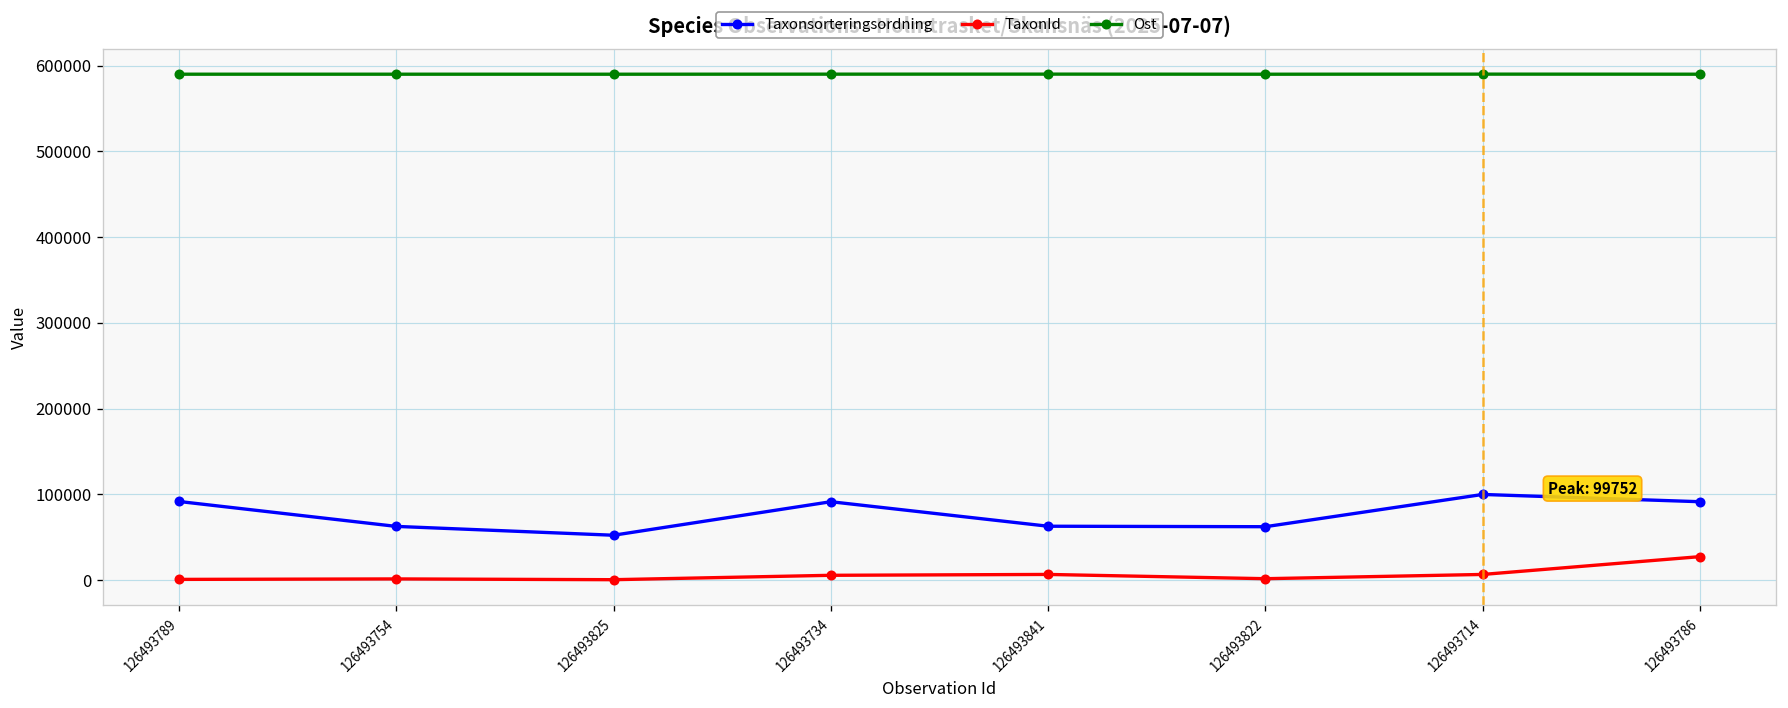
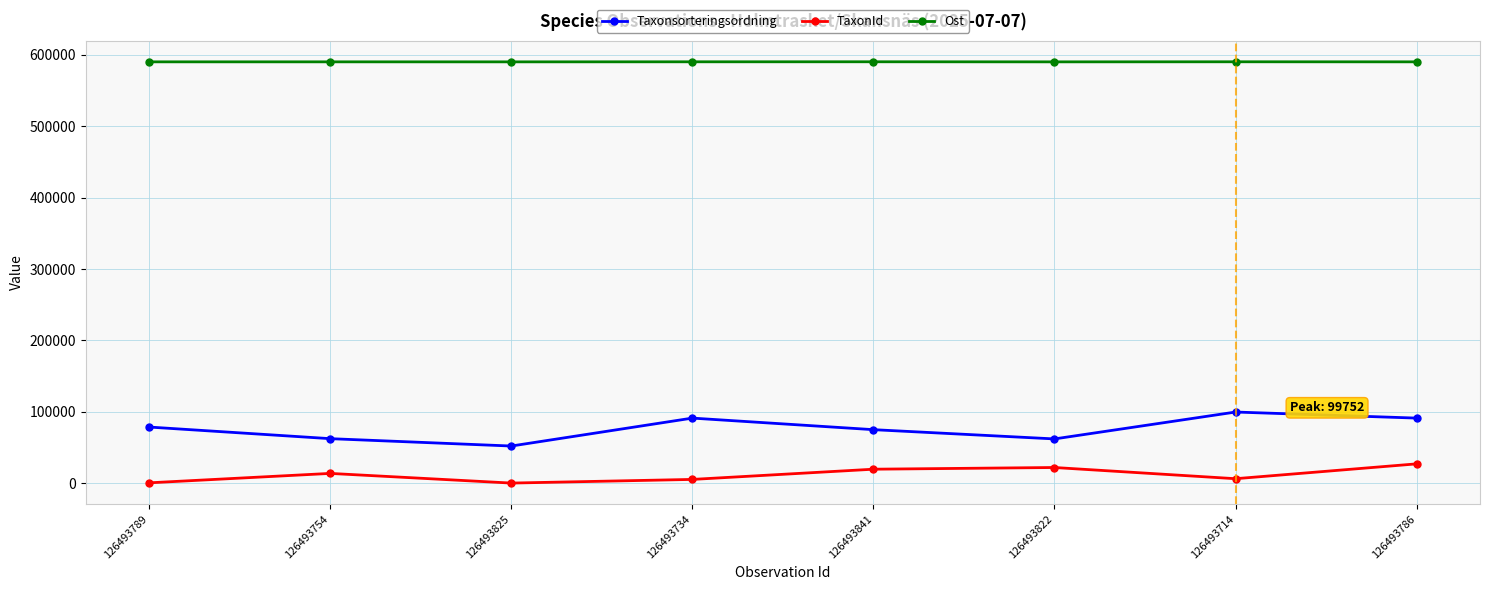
  {
    "Taxonsorteringsordning": {
-     "126493789": 90000,
+     "126493789": 80000,
      "126493754": 60000,
      "126493825": 50000,
      "126493734": 90000,
-     "126493841": 60000,
+     "126493841": 80000,
      "126493822": 60000,
      "126493714": 100000,
      "126493786": 90000
    },
    "TaxonId": {
      "126493789": 0,
-     "126493754": 0,
+     "126493754": 10000,
      "126493825": 0,
      "126493734": 10000,
-     "126493841": 10000,
-     "126493822": 0,
+     "126493841": 20000,
+     "126493822": 20000,
      "126493714": 10000,
      "126493786": 30000
    },
    "Ost": {
      "126493789": 590000,
      "126493754": 590000,
      "126493825": 590000,
      "126493734": 590000,
      "126493841": 590000,
      "126493822": 590000,
      "126493714": 590000,
      "126493786": 590000
    }
  }
